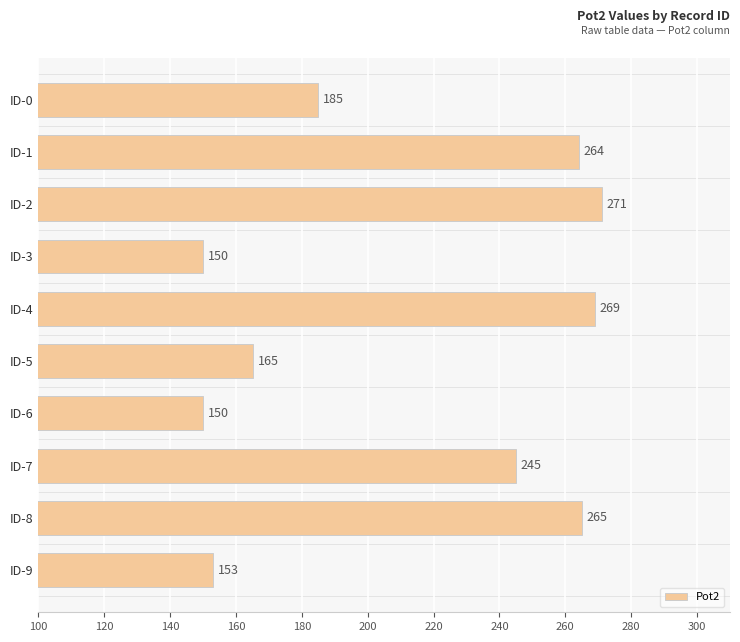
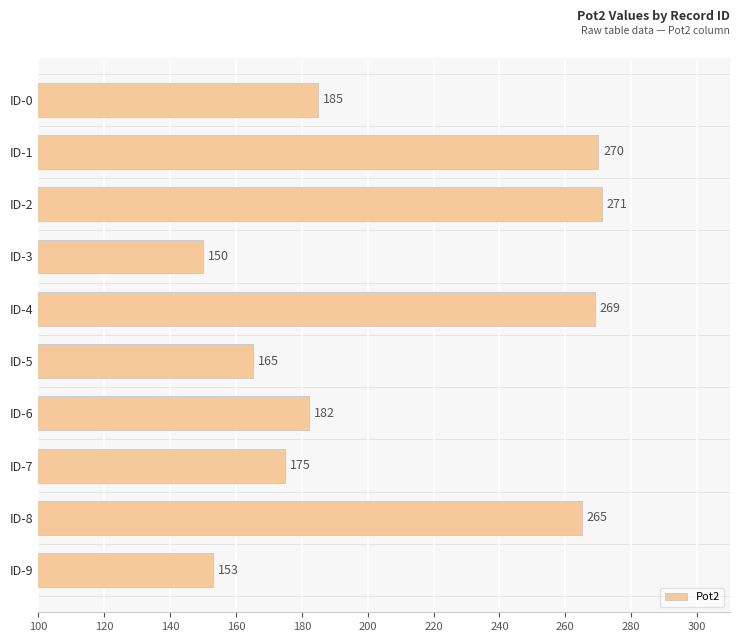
  {
    "ID-0": 185,
-   "ID-1": 264,
+   "ID-1": 270,
    "ID-2": 271,
    "ID-3": 150,
    "ID-4": 269,
    "ID-5": 165,
-   "ID-6": 150,
-   "ID-7": 245,
+   "ID-6": 182,
+   "ID-7": 175,
    "ID-8": 265,
    "ID-9": 153
  }
